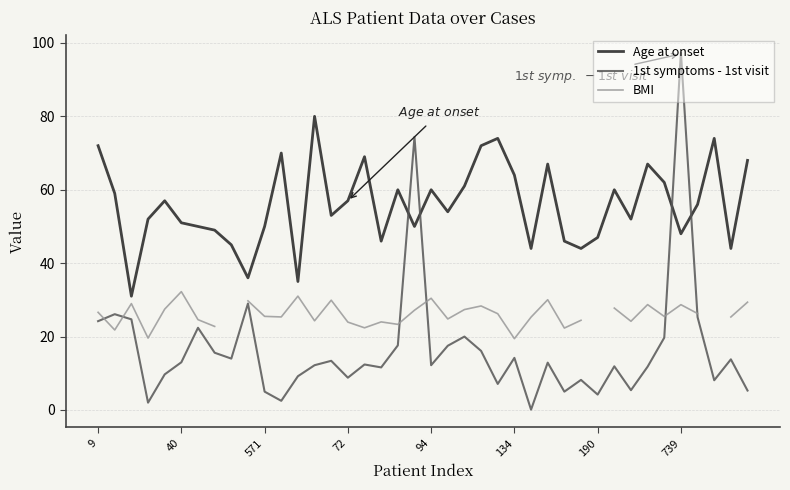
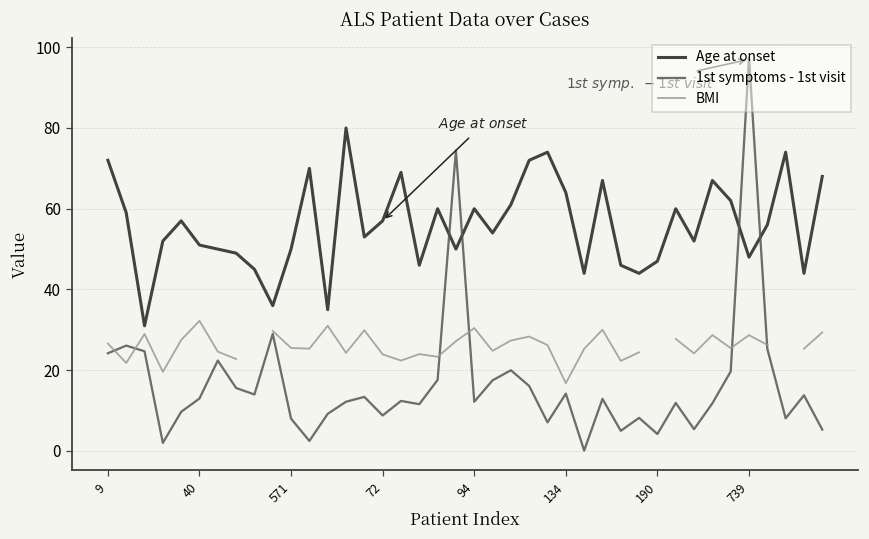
  {
    "Age at onset": {
      "9": 72,
      "40": 51,
      "571": 50,
      "72": 57,
      "94": 60,
      "134": 64,
      "190": 47,
      "739": 48
    },
    "1st symptoms - 1st visit": {
      "9": 24,
      "40": 13,
-     "571": 5,
+     "571": 8,
      "72": 9,
      "94": 12,
      "134": 14,
      "190": 4
    },
    "BMI": {
      "40": 32,
      "571": 26,
      "72": 24,
      "94": 30,
-     "134": 19,
+     "134": 17,
      "739": 29
    }
  }
